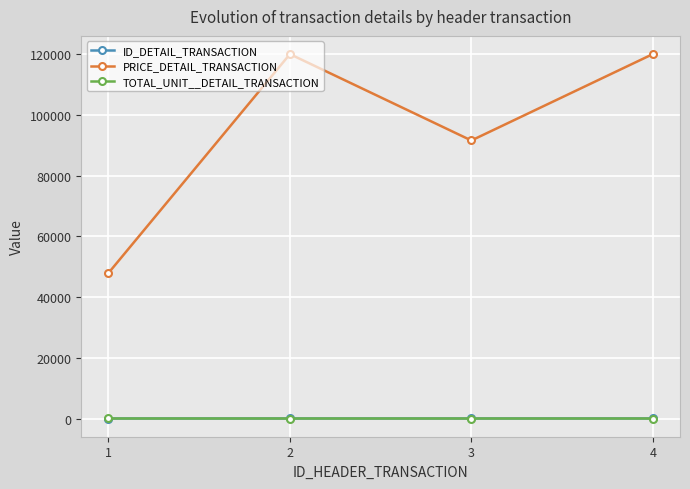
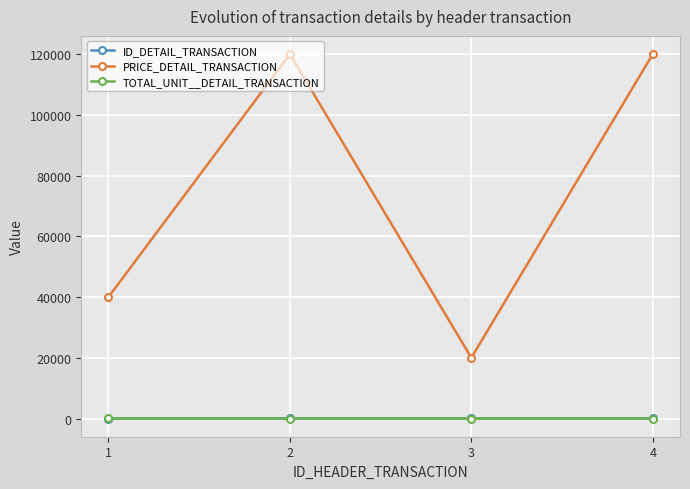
  {
    "TOTAL_UNIT__DETAIL_TRANSACTION": {
      "1": 0,
      "2": 0,
      "3": 0,
      "4": 0
    },
    "PRICE_DETAIL_TRANSACTION": {
-     "1": 48000,
-     "3": 92000,
+     "1": 40000,
+     "3": 20000,
      "4": 120000
    }
  }
